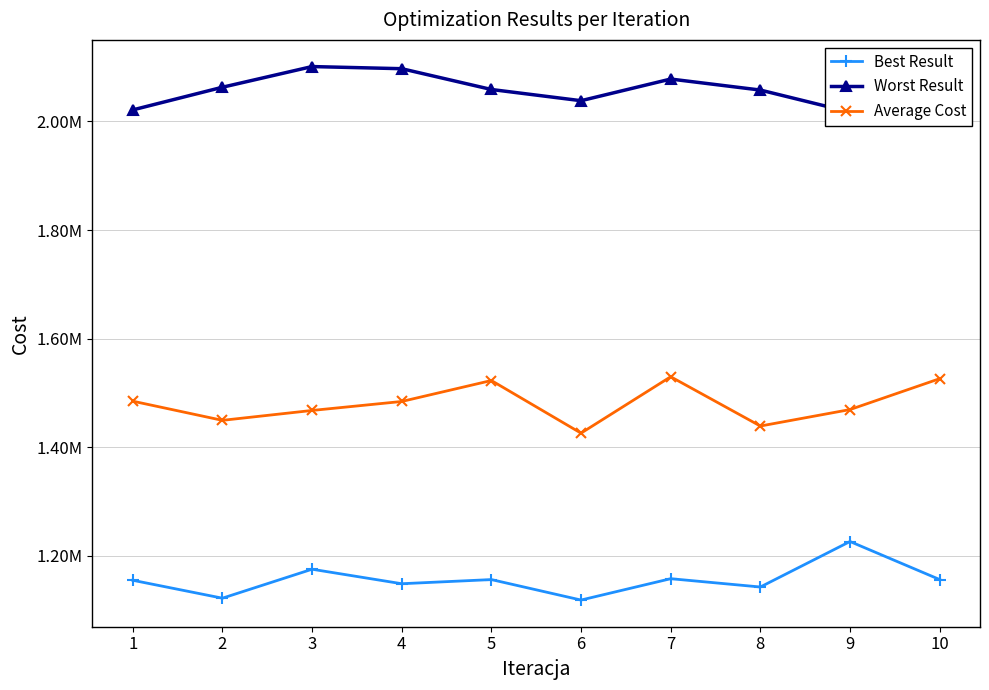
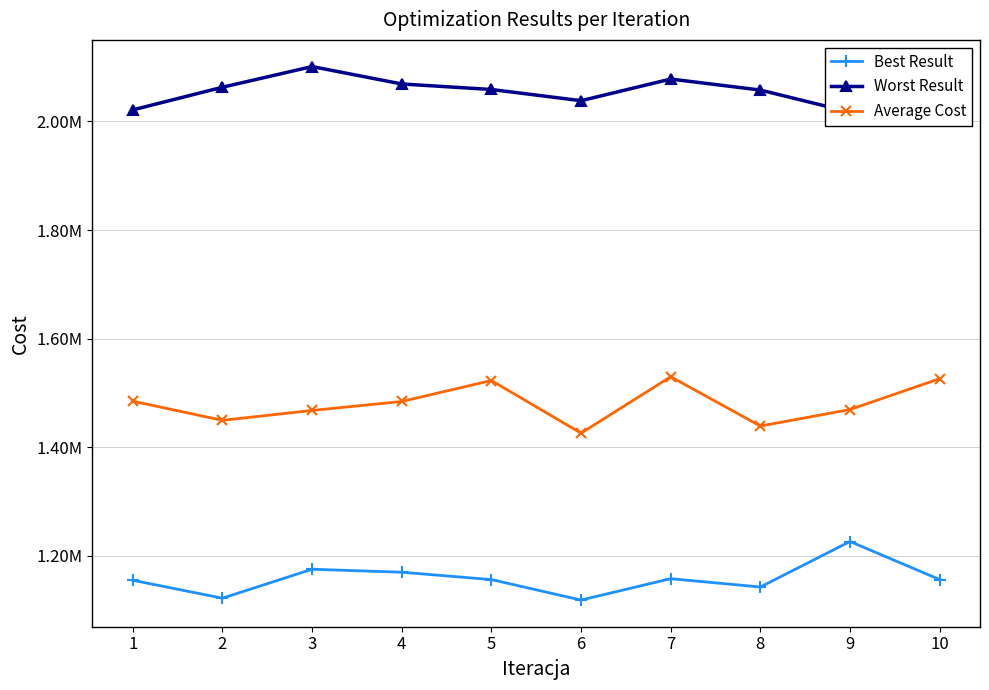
  {
    "Best Result": {
      "1": 1160000,
      "2": 1120000,
      "3": 1180000,
-     "4": 1150000,
+     "4": 1170000,
      "5": 1160000,
      "6": 1120000,
      "7": 1160000,
      "8": 1140000,
      "9": 1230000,
      "10": 1160000
    },
    "Worst Result": {
      "1": 2020000,
      "2": 2060000,
      "3": 2100000,
-     "4": 2100000,
+     "4": 2070000,
      "5": 2060000,
      "6": 2040000,
      "7": 2080000,
      "8": 2060000
    },
    "Average Cost": {
      "1": 1480000,
      "2": 1450000,
      "3": 1470000,
      "4": 1480000,
      "5": 1520000,
      "6": 1430000,
      "7": 1530000,
      "8": 1440000,
      "9": 1470000,
      "10": 1530000
    }
  }
